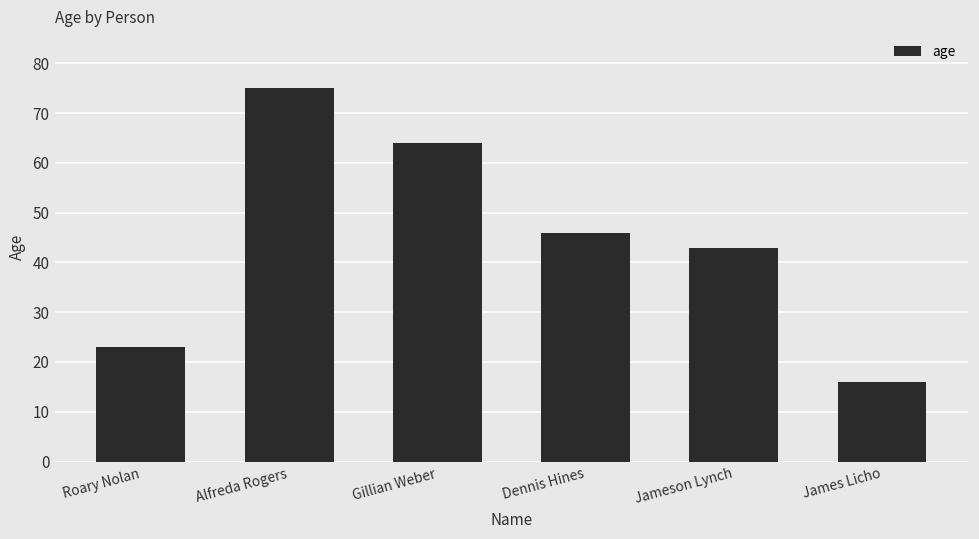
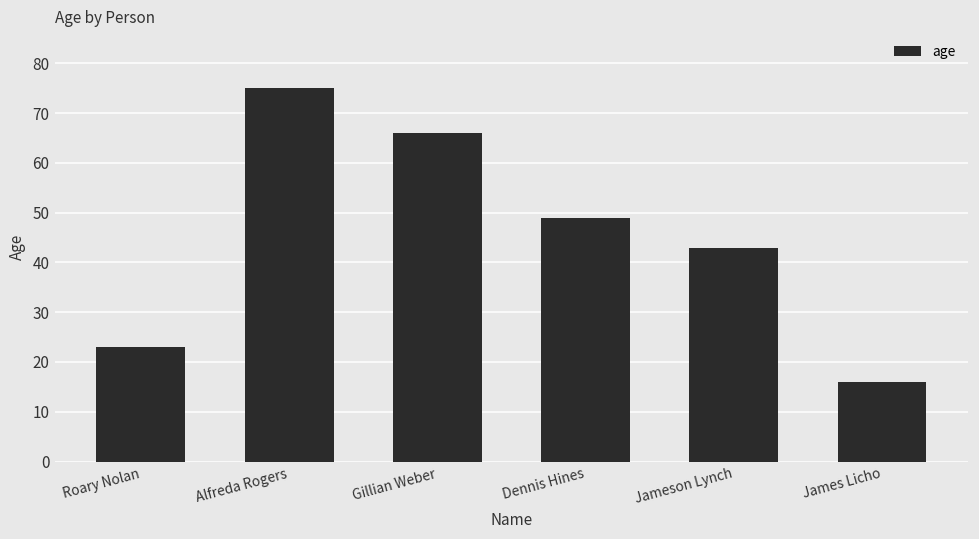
  {
    "Roary Nolan": 23,
    "Alfreda Rogers": 75,
-   "Gillian Weber": 64,
-   "Dennis Hines": 46,
+   "Gillian Weber": 66,
+   "Dennis Hines": 49,
    "Jameson Lynch": 43,
    "James Licho": 16
  }
